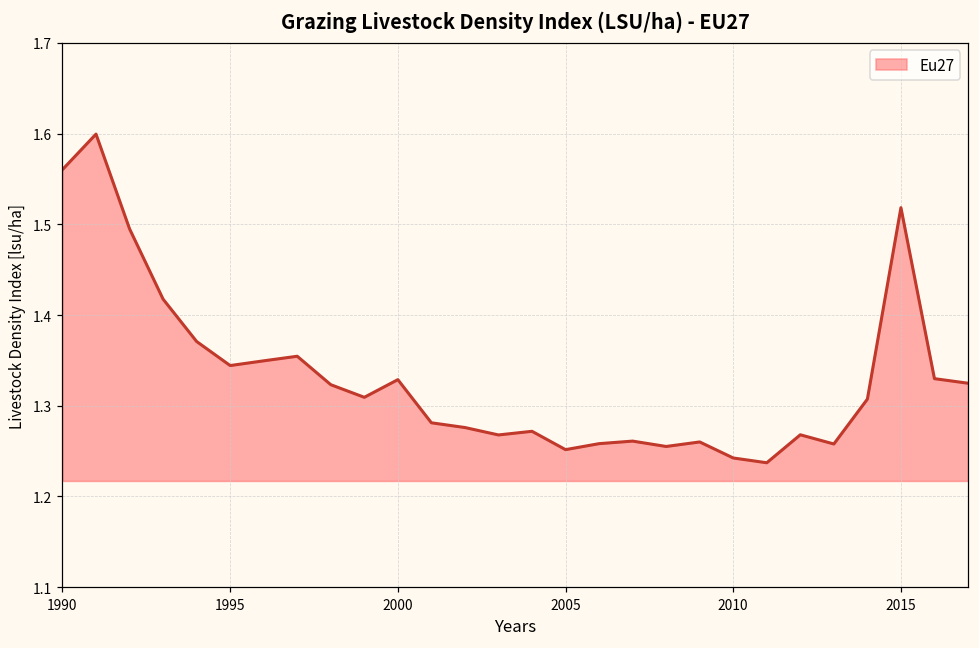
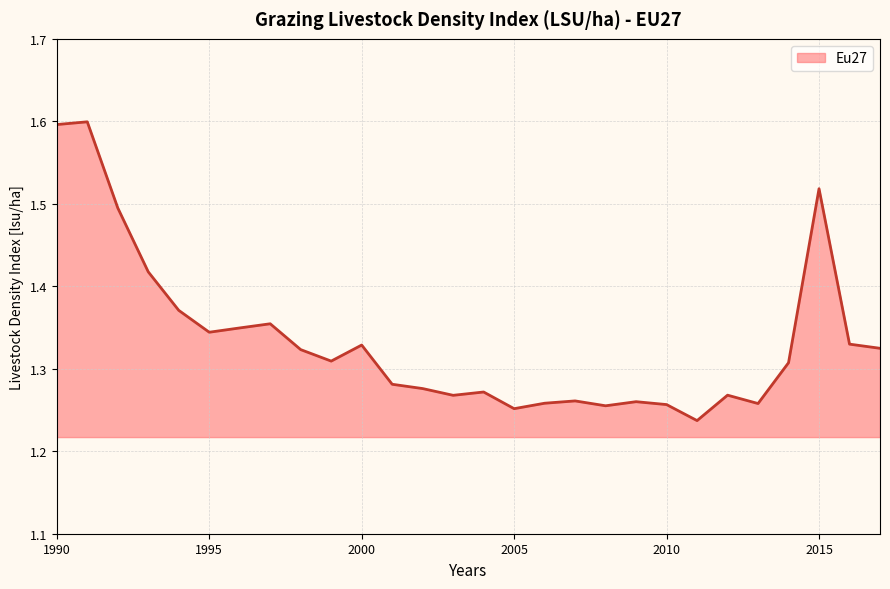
  {
-   "1990": 1.56,
+   "1990": 1.60,
    "1995": 1.34,
    "2000": 1.33,
    "2005": 1.25,
-   "2010": 1.24,
+   "2010": 1.26,
    "2015": 1.52
  }
